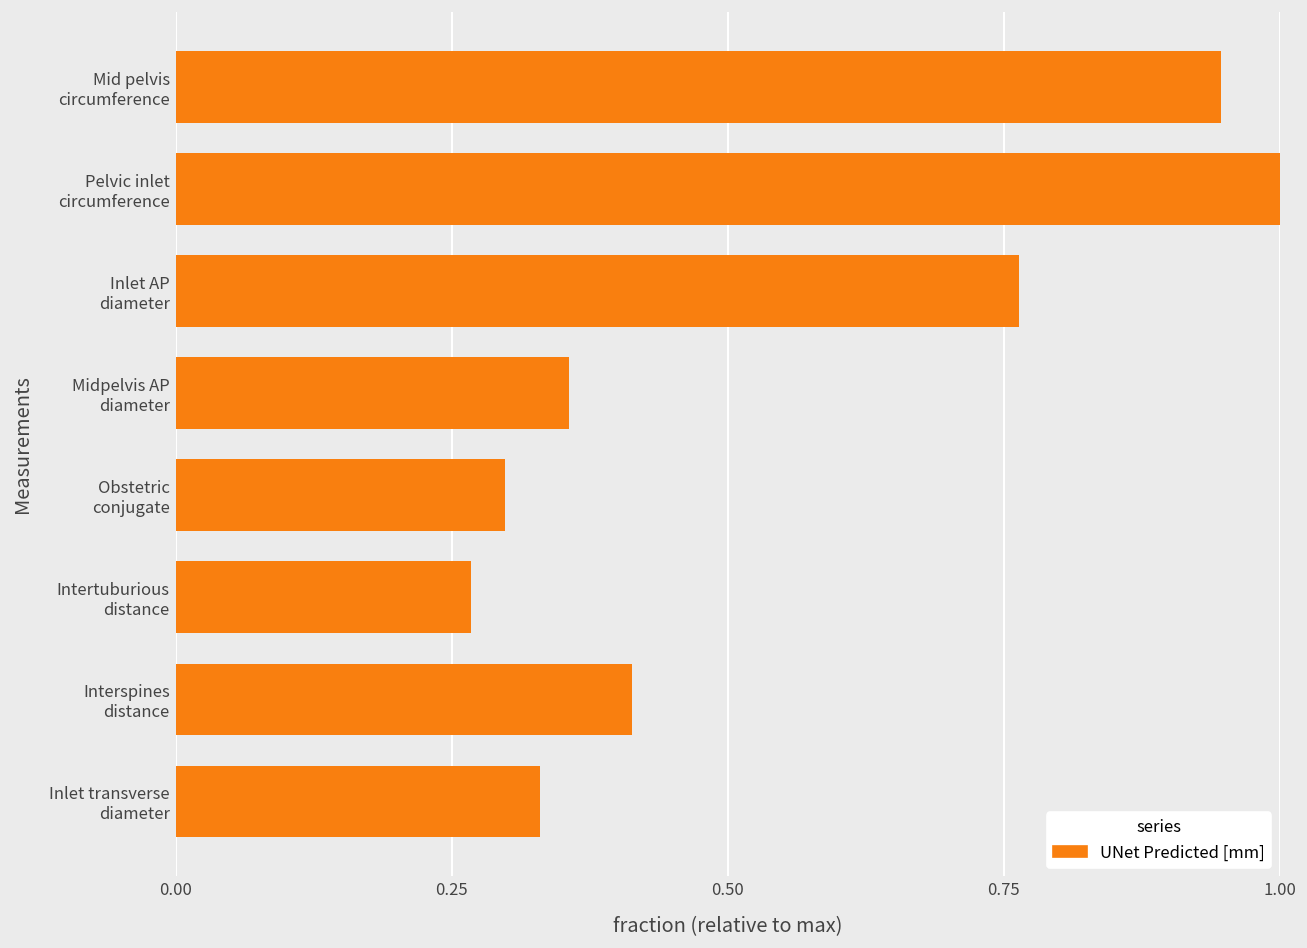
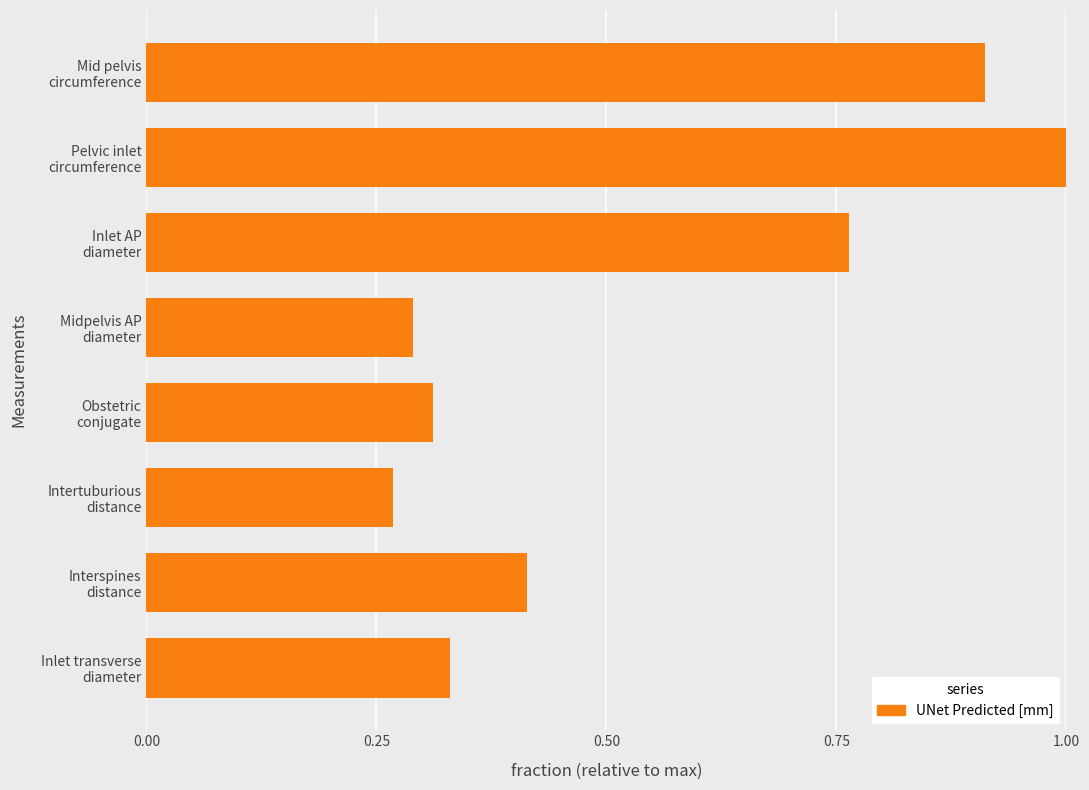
  {
-   "Mid pelvis circumference": 0.95,
+   "Mid pelvis circumference": 0.91,
    "Pelvic inlet circumference": 1.00,
    "Inlet AP diameter": 0.76,
-   "Midpelvis AP diameter": 0.36,
-   "Obstetric conjugate": 0.30,
+   "Midpelvis AP diameter": 0.29,
+   "Obstetric conjugate": 0.31,
    "Intertuburious distance": 0.27,
    "Interspines distance": 0.41,
    "Inlet transverse diameter": 0.33
  }
